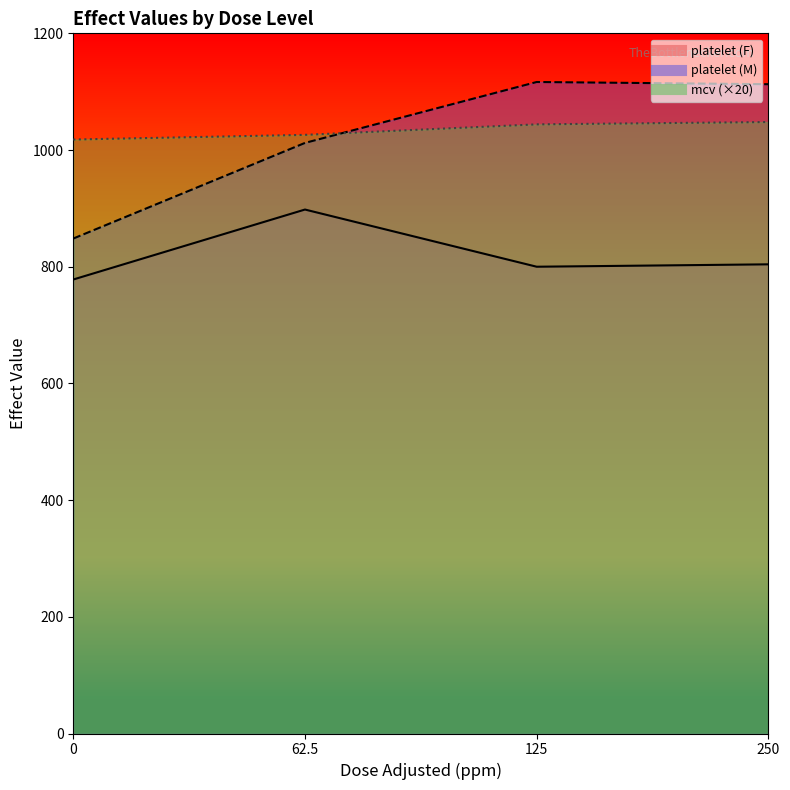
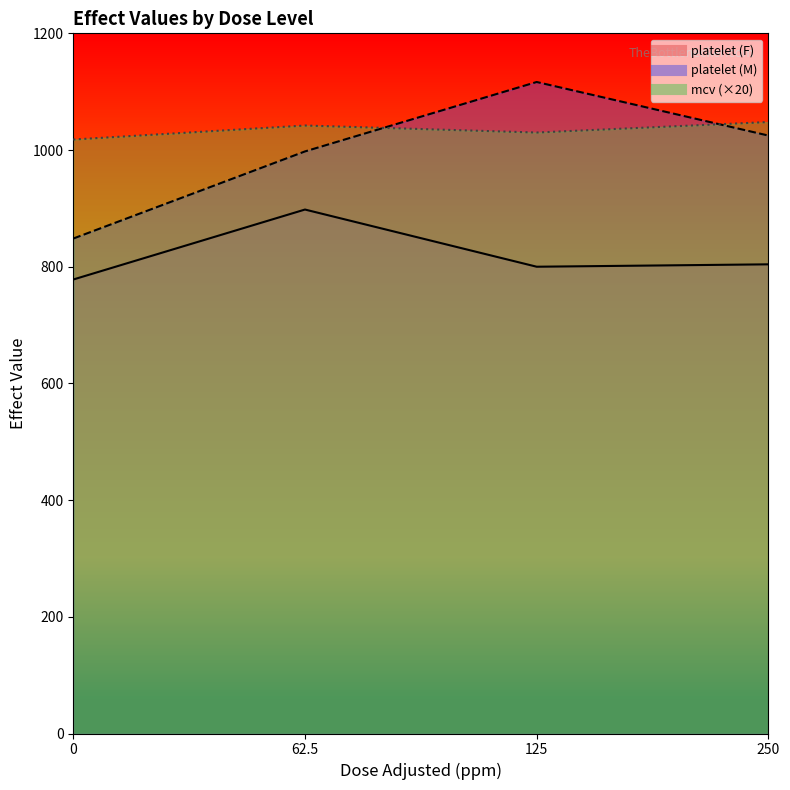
  {
    "platelet (F)": {
      "0": 780,
      "62.5": 900,
      "125": 800,
      "250": 800
    },
    "platelet (M)": {
      "0": 850,
-     "62.5": 1010,
+     "62.5": 1000,
      "125": 1120,
-     "250": 1110
+     "250": 1020
    },
    "mcv (×20)": {
      "0": 1020,
-     "62.5": 1030,
-     "125": 1040,
+     "62.5": 1040,
+     "125": 1030,
      "250": 1050
    }
  }
